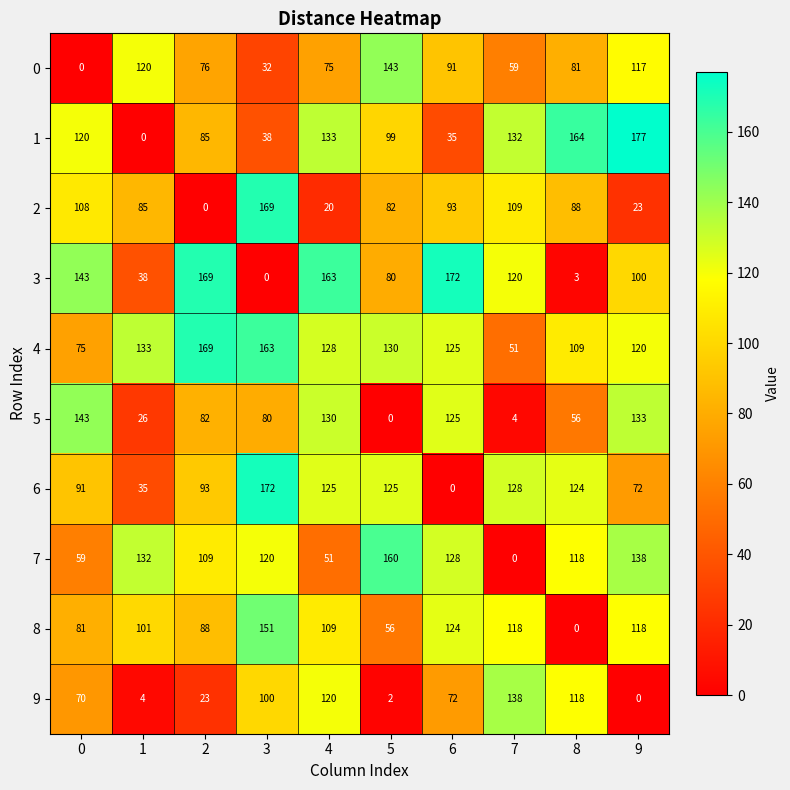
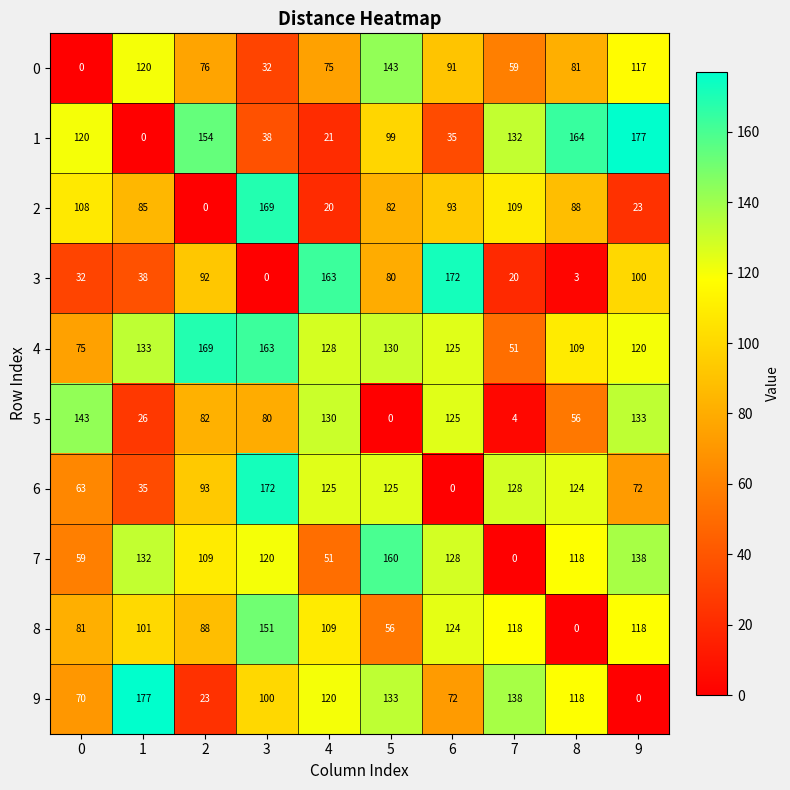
  {
    "0": {
      "0": 0,
      "1": 120,
      "2": 76,
      "3": 32,
      "4": 75,
      "5": 143,
      "6": 91,
      "7": 59,
      "8": 81,
      "9": 117
    },
    "1": {
      "0": 120,
      "1": 0,
-     "2": 85,
+     "2": 154,
      "3": 38,
-     "4": 133,
+     "4": 21,
      "5": 99,
      "6": 35,
      "7": 132,
      "8": 164,
      "9": 177
    },
    "2": {
      "0": 108,
      "1": 85,
      "2": 0,
      "3": 169,
      "4": 20,
      "5": 82,
      "6": 93,
      "7": 109,
      "8": 88,
      "9": 23
    },
    "3": {
-     "0": 143,
+     "0": 32,
      "1": 38,
-     "2": 169,
+     "2": 92,
      "3": 0,
      "4": 163,
      "5": 80,
      "6": 172,
-     "7": 120,
+     "7": 20,
      "8": 3,
      "9": 100
    },
    "4": {
      "0": 75,
      "1": 133,
      "2": 169,
      "3": 163,
      "4": 128,
      "5": 130,
      "6": 125,
      "7": 51,
      "8": 109,
      "9": 120
    },
    "5": {
      "0": 143,
      "1": 26,
      "2": 82,
      "3": 80,
      "4": 130,
      "5": 0,
      "6": 125,
      "7": 4,
      "8": 56,
      "9": 133
    },
    "6": {
-     "0": 91,
+     "0": 63,
      "1": 35,
      "2": 93,
      "3": 172,
      "4": 125,
      "5": 125,
      "6": 0,
      "7": 128,
      "8": 124,
      "9": 72
    },
    "7": {
      "0": 59,
      "1": 132,
      "2": 109,
      "3": 120,
      "4": 51,
      "5": 160,
      "6": 128,
      "7": 0,
      "8": 118,
      "9": 138
    },
    "8": {
      "0": 81,
      "1": 101,
      "2": 88,
      "3": 151,
      "4": 109,
      "5": 56,
      "6": 124,
      "7": 118,
      "8": 0,
      "9": 118
    },
    "9": {
      "0": 70,
-     "1": 4,
+     "1": 177,
      "2": 23,
      "3": 100,
      "4": 120,
-     "5": 2,
+     "5": 133,
      "6": 72,
      "7": 138,
      "8": 118,
      "9": 0
    }
  }
